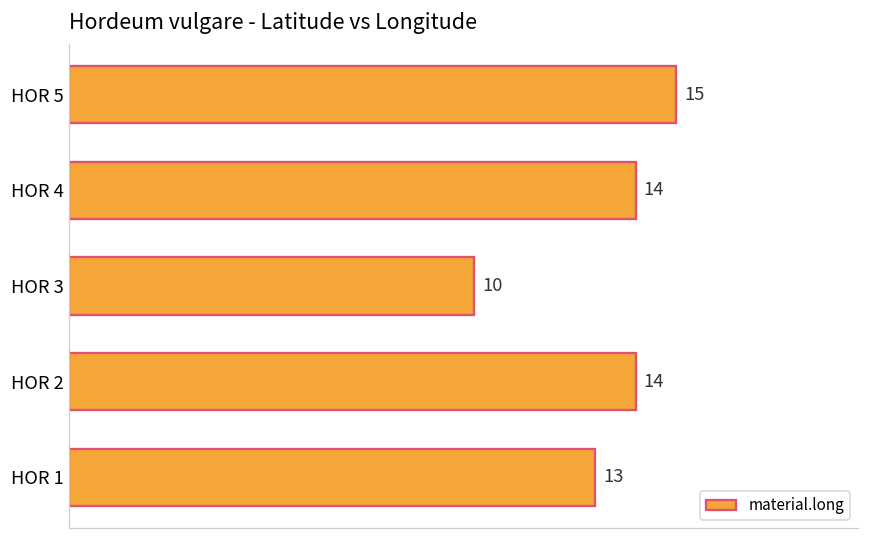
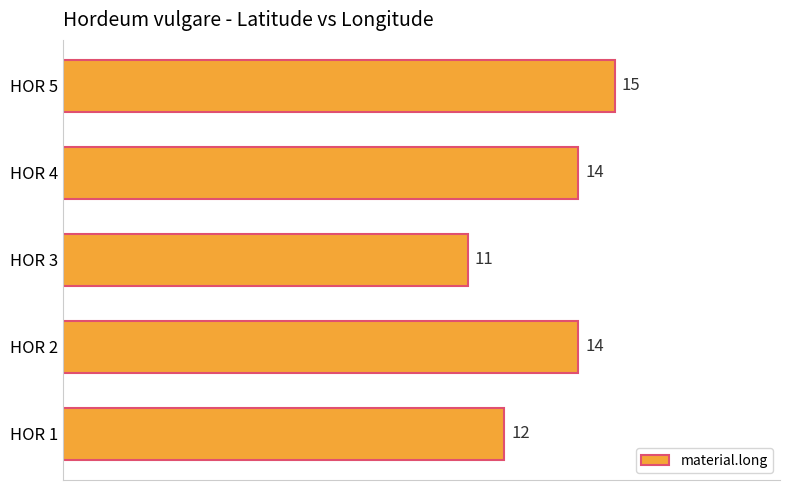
  {
    "HOR 5": 15,
    "HOR 4": 14,
-   "HOR 3": 10,
+   "HOR 3": 11,
    "HOR 2": 14,
-   "HOR 1": 13
+   "HOR 1": 12
  }
